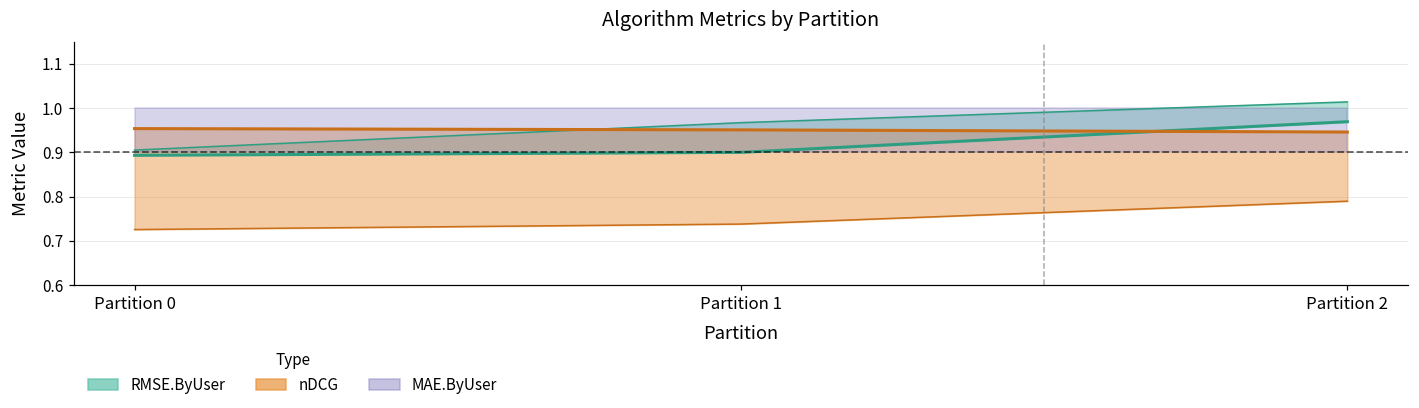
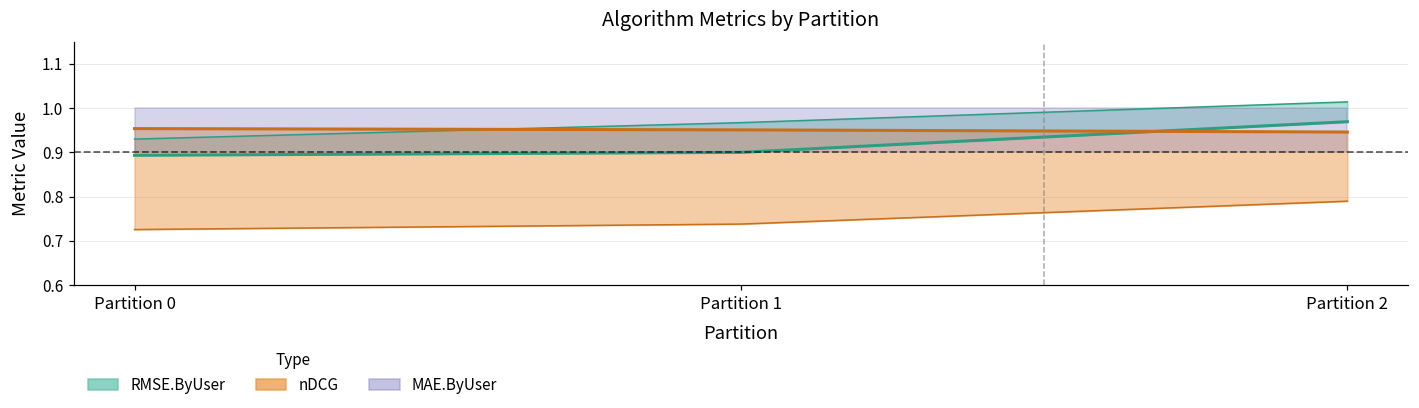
  {
    "RMSE.ByUser": {
-     "Partition 0": 0.91,
+     "Partition 0": 0.93,
      "Partition 1": 0.97,
      "Partition 2": 1.01
    },
    "MAE.ByUser": {
      "Partition 0": 1.00,
      "Partition 1": 1.00,
      "Partition 2": 1.00
    }
  }
